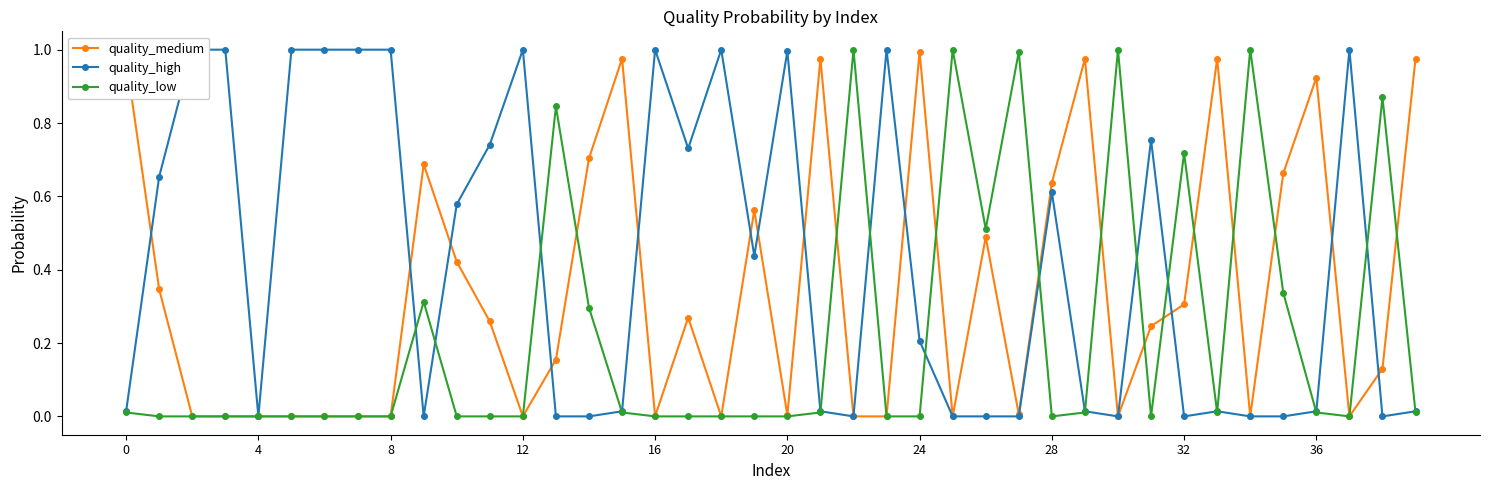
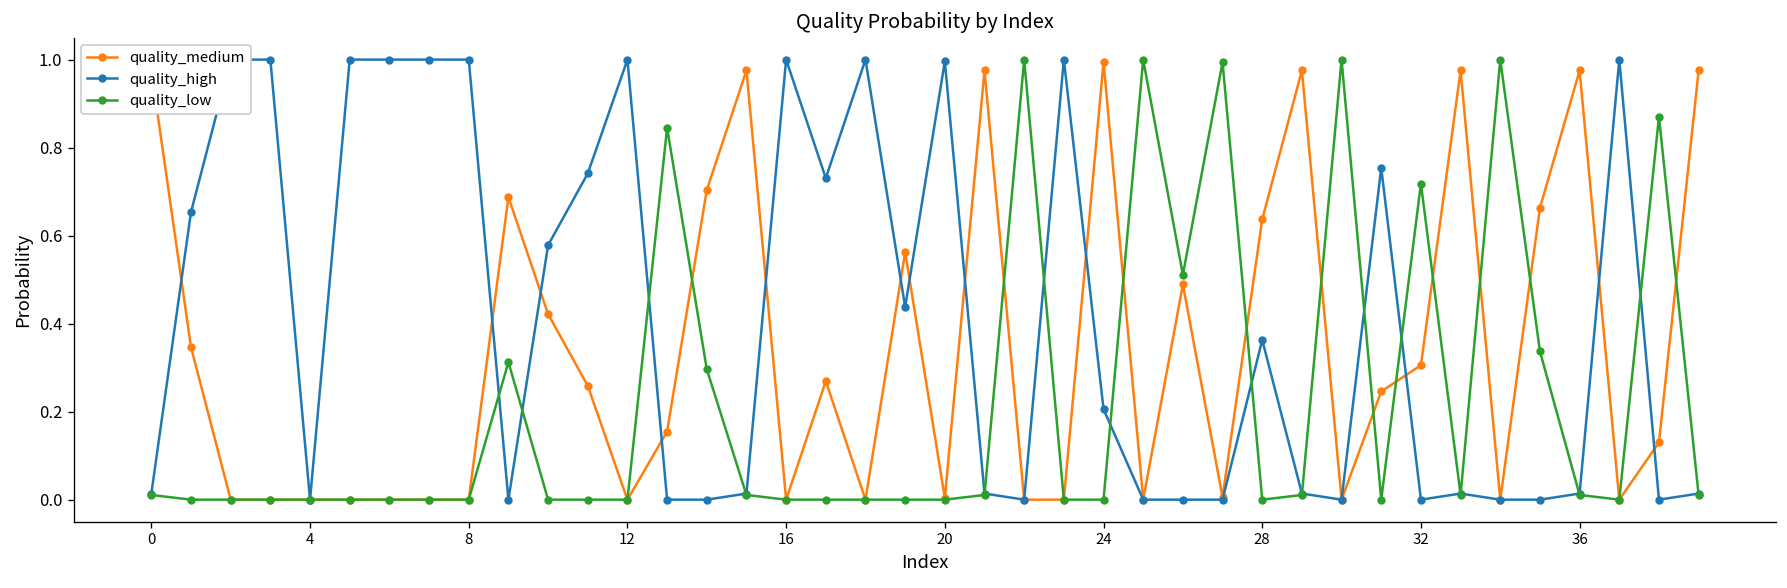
  {
    "quality_medium": {
      "24": 0.99,
      "28": 0.64,
      "32": 0.31,
-     "36": 0.92
+     "36": 0.98
    },
    "quality_high": {
      "8": 1.00,
      "12": 1.00,
      "16": 1.00,
      "20": 1.00,
      "24": 0.21,
-     "28": 0.61,
+     "28": 0.36,
      "32": 0.00
    },
    "quality_low": {
      "24": 0.00,
      "28": 0.00,
      "32": 0.72
    }
  }
